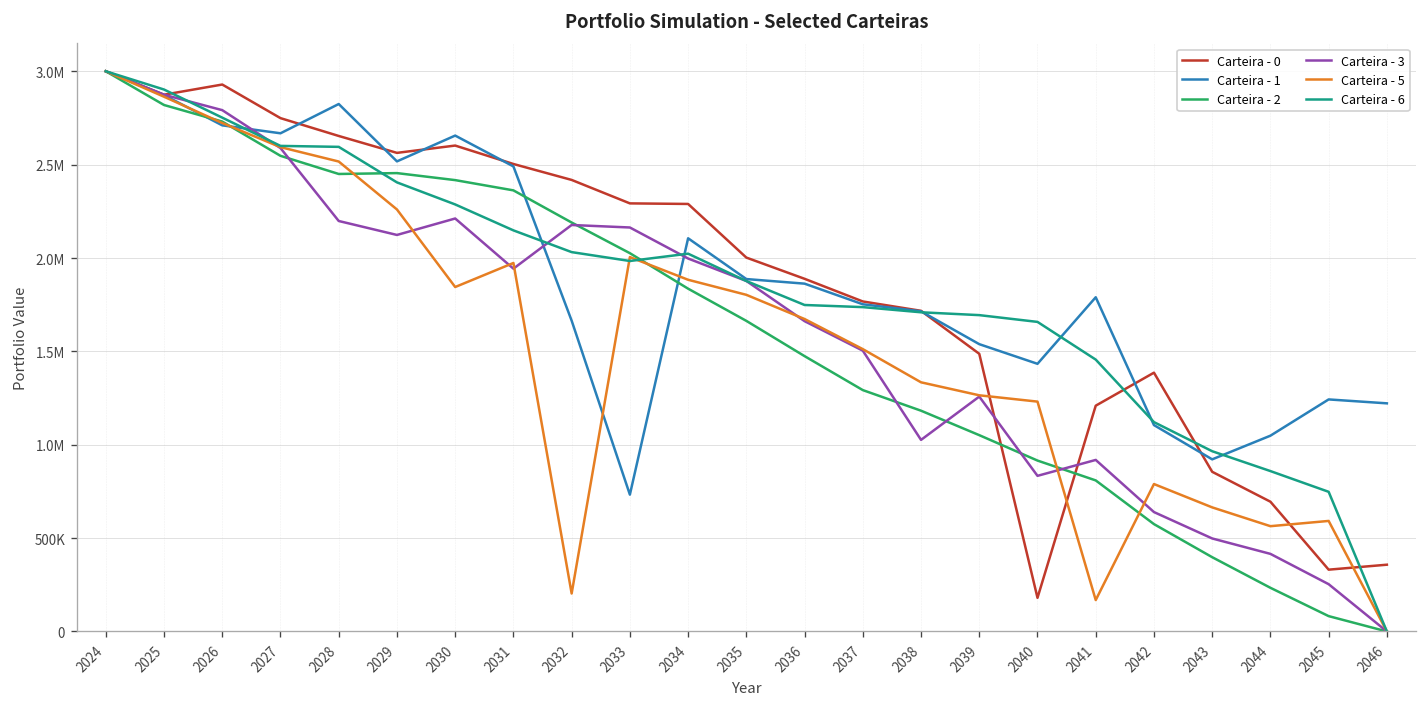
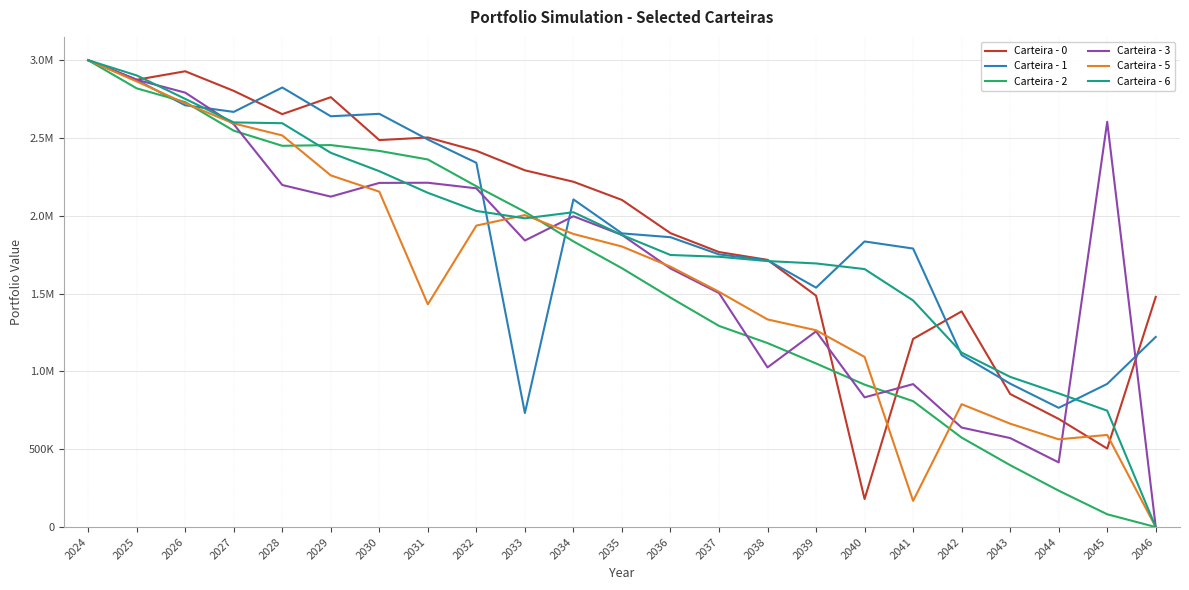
  {
    "Carteira - 0": {
      "2026": 2930000,
-     "2027": 2750000,
+     "2027": 2800000,
      "2028": 2650000,
-     "2029": 2560000,
-     "2030": 2600000,
+     "2029": 2760000,
+     "2030": 2490000,
      "2032": 2420000,
      "2033": 2290000,
-     "2034": 2290000,
-     "2035": 2000000,
+     "2034": 2220000,
+     "2035": 2100000,
      "2036": 1890000,
      "2039": 1490000,
      "2040": 180000,
      "2041": 1210000,
      "2042": 1390000,
      "2043": 860000,
      "2044": 690000,
-     "2045": 330000,
-     "2046": 360000
+     "2045": 500000,
+     "2046": 1480000
    },
    "Carteira - 1": {
      "2027": 2670000,
      "2028": 2820000,
-     "2029": 2520000,
+     "2029": 2640000,
      "2030": 2660000,
-     "2032": 1660000,
+     "2032": 2340000,
      "2033": 730000,
      "2034": 2110000,
      "2036": 1860000,
      "2039": 1540000,
-     "2040": 1430000,
+     "2040": 1840000,
      "2041": 1790000,
      "2043": 920000,
-     "2044": 1050000,
-     "2045": 1240000,
+     "2044": 770000,
+     "2045": 920000,
      "2046": 1220000
    },
    "Carteira - 3": {
      "2026": 2790000,
      "2028": 2200000,
      "2029": 2120000,
      "2030": 2210000,
-     "2031": 1940000,
-     "2033": 2160000,
+     "2031": 2210000,
+     "2033": 1840000,
      "2034": 2000000,
      "2038": 1030000,
      "2040": 830000,
      "2041": 920000,
      "2042": 640000,
-     "2043": 500000,
+     "2043": 570000,
      "2044": 420000,
-     "2045": 250000
+     "2045": 2600000
    },
    "Carteira - 5": {
      "2028": 2520000,
      "2029": 2260000,
-     "2030": 1840000,
-     "2031": 1970000,
-     "2032": 200000,
+     "2030": 2160000,
+     "2031": 1430000,
+     "2032": 1940000,
      "2033": 2000000,
      "2034": 1880000,
      "2035": 1800000,
      "2038": 1330000,
-     "2040": 1230000,
+     "2040": 1090000,
      "2041": 170000,
      "2042": 790000,
      "2043": 660000,
      "2044": 560000,
      "2045": 590000
    }
  }
